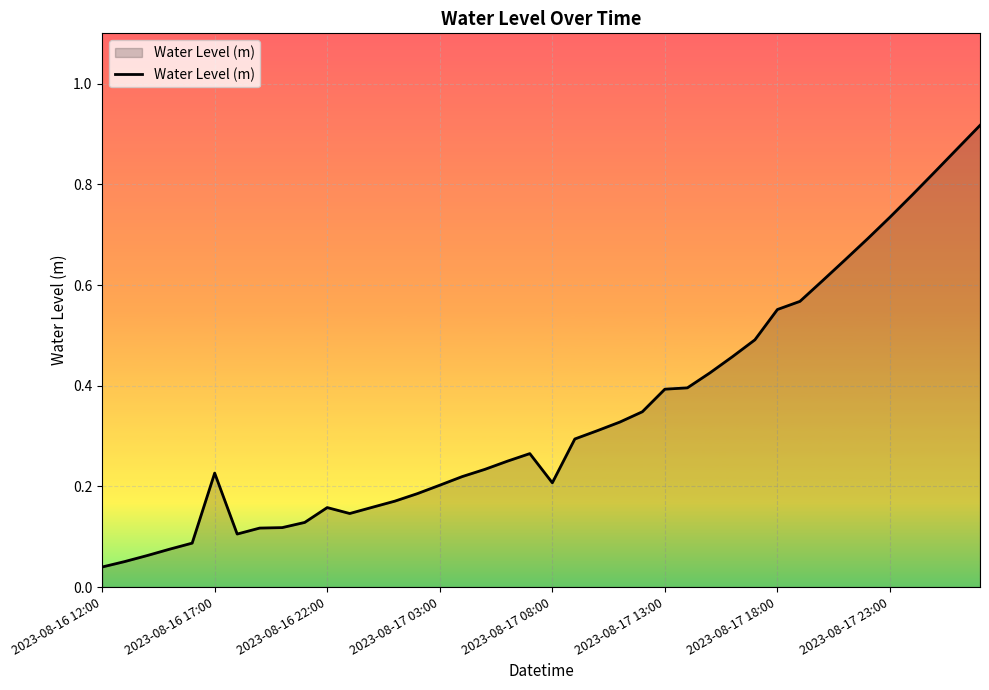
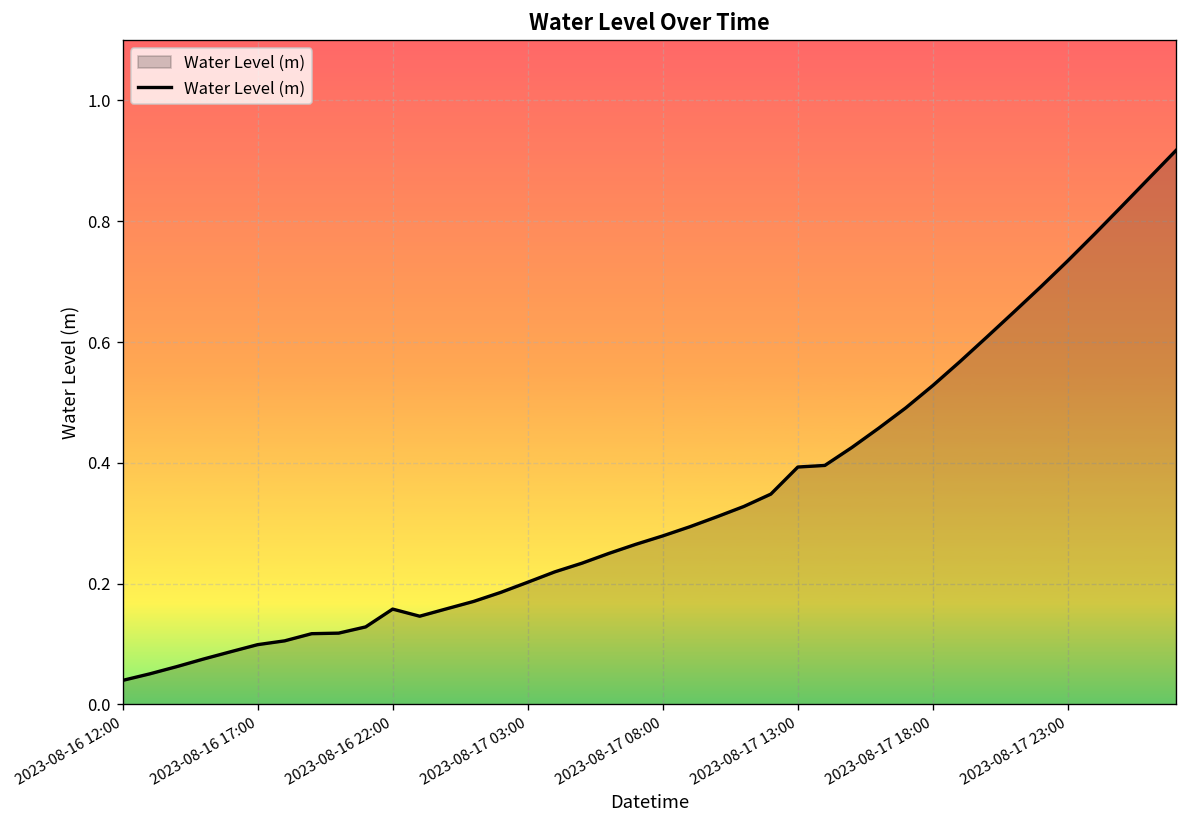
  {
    "2023-08-16 12:00": 0.04,
-   "2023-08-16 17:00": 0.23,
+   "2023-08-16 17:00": 0.10,
    "2023-08-16 22:00": 0.16,
    "2023-08-17 03:00": 0.20,
-   "2023-08-17 08:00": 0.21,
+   "2023-08-17 08:00": 0.28,
    "2023-08-17 13:00": 0.39,
-   "2023-08-17 18:00": 0.55,
+   "2023-08-17 18:00": 0.53,
    "2023-08-17 23:00": 0.73
  }
